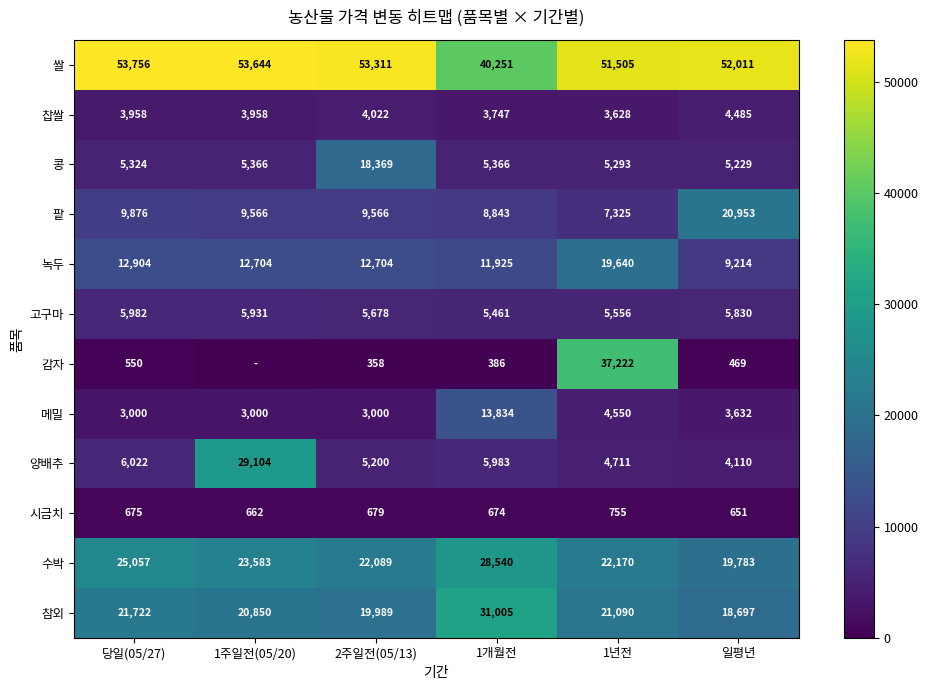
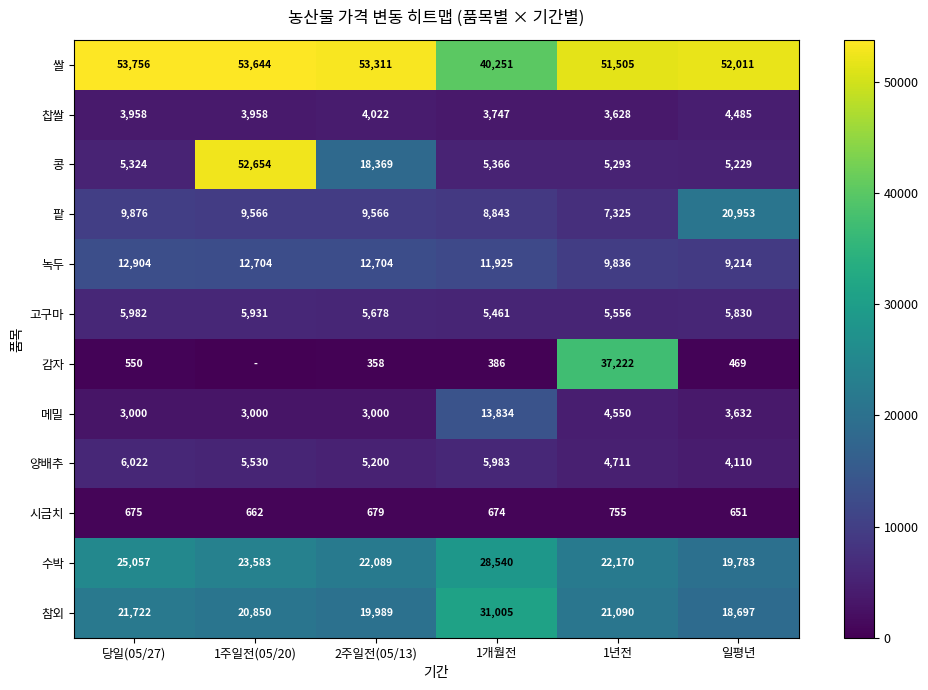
  {
    "쌀": {
      "당일(05/27)": "53,756",
      "1주일전(05/20)": "53,644",
      "2주일전(05/13)": "53,311",
      "1개월전": "40,251",
      "1년전": "51,505",
      "일평년": "52,011"
    },
    "찹쌀": {
      "당일(05/27)": "3,958",
      "1주일전(05/20)": "3,958",
      "2주일전(05/13)": "4,022",
      "1개월전": "3,747",
      "1년전": "3,628",
      "일평년": "4,485"
    },
    "콩": {
      "당일(05/27)": "5,324",
-     "1주일전(05/20)": "5,366",
+     "1주일전(05/20)": "52,654",
      "2주일전(05/13)": "18,369",
      "1개월전": "5,366",
      "1년전": "5,293",
      "일평년": "5,229"
    },
    "팥": {
      "당일(05/27)": "9,876",
      "1주일전(05/20)": "9,566",
      "2주일전(05/13)": "9,566",
      "1개월전": "8,843",
      "1년전": "7,325",
      "일평년": "20,953"
    },
    "녹두": {
      "당일(05/27)": "12,904",
      "1주일전(05/20)": "12,704",
      "2주일전(05/13)": "12,704",
      "1개월전": "11,925",
-     "1년전": "19,640",
+     "1년전": "9,836",
      "일평년": "9,214"
    },
    "고구마": {
      "당일(05/27)": "5,982",
      "1주일전(05/20)": "5,931",
      "2주일전(05/13)": "5,678",
      "1개월전": "5,461",
      "1년전": "5,556",
      "일평년": "5,830"
    },
    "감자": {
      "당일(05/27)": "550",
      "2주일전(05/13)": "358",
      "1개월전": "386",
      "1년전": "37,222",
      "일평년": "469"
    },
    "메밀": {
      "당일(05/27)": "3,000",
      "1주일전(05/20)": "3,000",
      "2주일전(05/13)": "3,000",
      "1개월전": "13,834",
      "1년전": "4,550",
      "일평년": "3,632"
    },
    "양배추": {
      "당일(05/27)": "6,022",
-     "1주일전(05/20)": "29,104",
+     "1주일전(05/20)": "5,530",
      "2주일전(05/13)": "5,200",
      "1개월전": "5,983",
      "1년전": "4,711",
      "일평년": "4,110"
    },
    "시금치": {
      "당일(05/27)": "675",
      "1주일전(05/20)": "662",
      "2주일전(05/13)": "679",
      "1개월전": "674",
      "1년전": "755",
      "일평년": "651"
    },
    "수박": {
      "당일(05/27)": "25,057",
      "1주일전(05/20)": "23,583",
      "2주일전(05/13)": "22,089",
      "1개월전": "28,540",
      "1년전": "22,170",
      "일평년": "19,783"
    },
    "참외": {
      "당일(05/27)": "21,722",
      "1주일전(05/20)": "20,850",
      "2주일전(05/13)": "19,989",
      "1개월전": "31,005",
      "1년전": "21,090",
      "일평년": "18,697"
    }
  }
